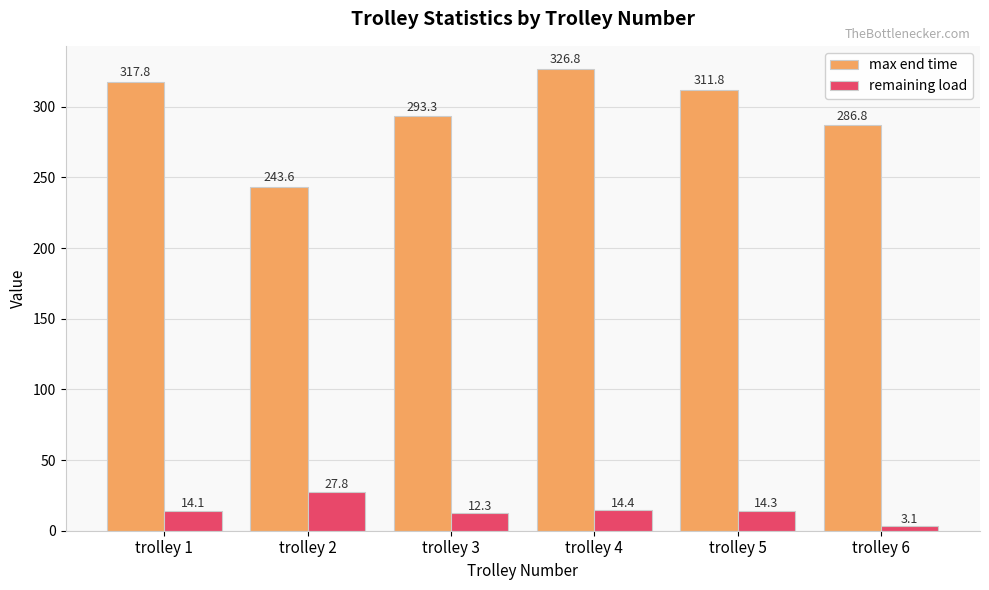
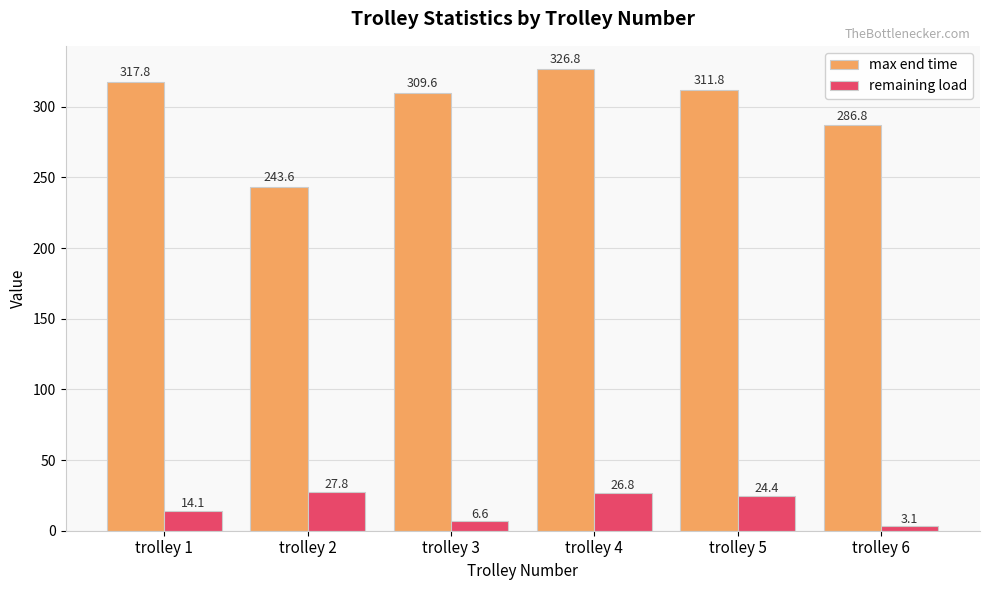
  {
    "max end time": {
      "trolley 1": 317.8,
      "trolley 2": 243.6,
-     "trolley 3": 293.3,
+     "trolley 3": 309.6,
      "trolley 4": 326.8,
      "trolley 5": 311.8,
      "trolley 6": 286.8
    },
    "remaining load": {
      "trolley 1": 14.1,
      "trolley 2": 27.8,
-     "trolley 3": 12.3,
-     "trolley 4": 14.4,
-     "trolley 5": 14.3,
+     "trolley 3": 6.6,
+     "trolley 4": 26.8,
+     "trolley 5": 24.4,
      "trolley 6": 3.1
    }
  }
